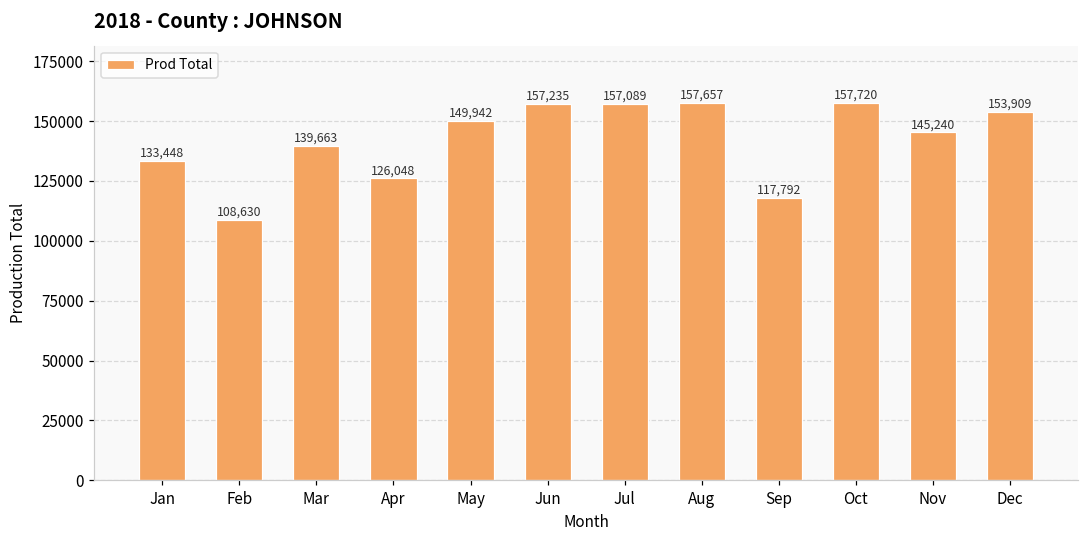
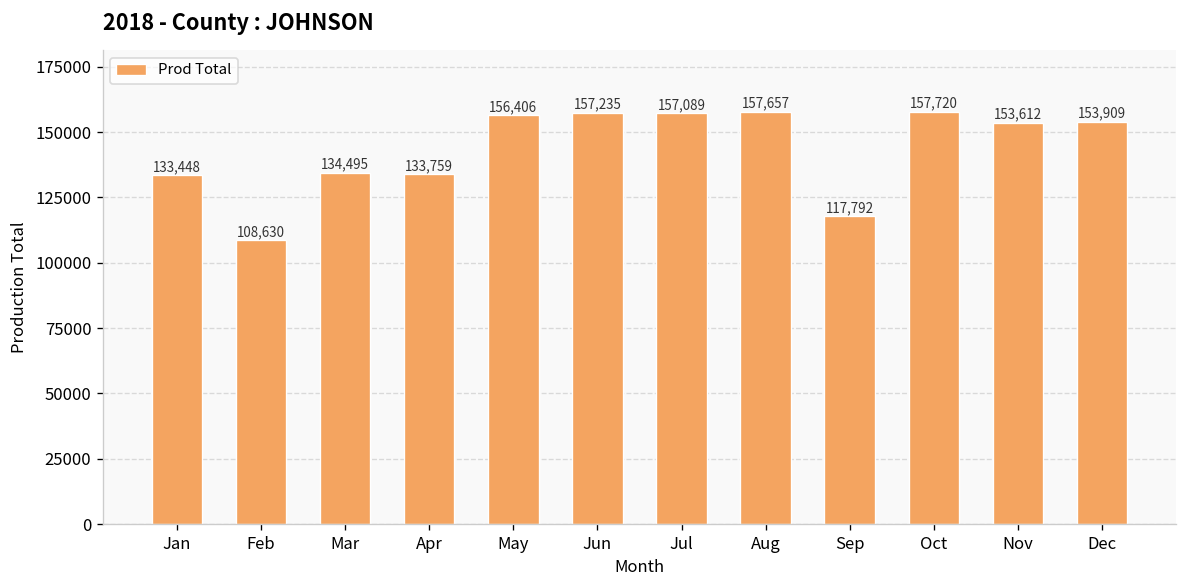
  {
    "Jan": "133,448",
    "Feb": "108,630",
-   "Mar": "139,663",
-   "Apr": "126,048",
-   "May": "149,942",
+   "Mar": "134,495",
+   "Apr": "133,759",
+   "May": "156,406",
    "Jun": "157,235",
    "Jul": "157,089",
    "Aug": "157,657",
    "Sep": "117,792",
    "Oct": "157,720",
-   "Nov": "145,240",
+   "Nov": "153,612",
    "Dec": "153,909"
  }
